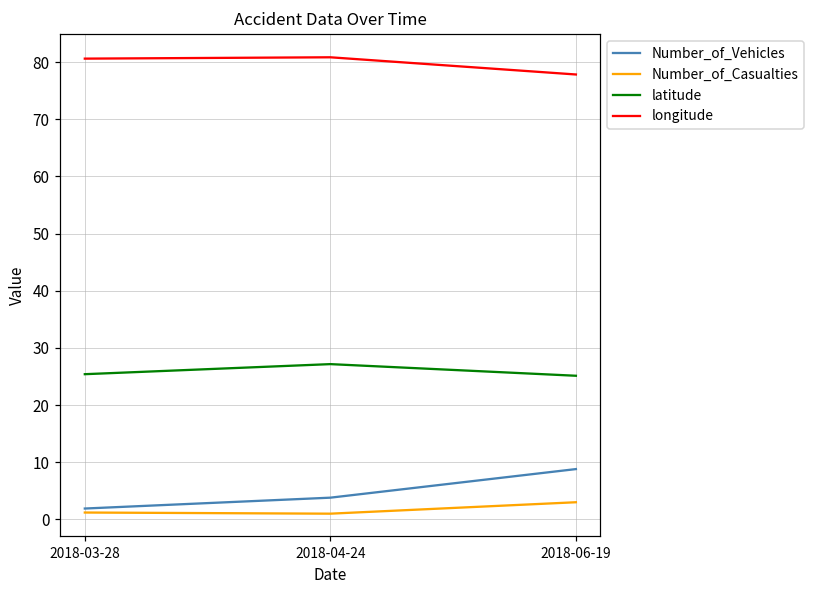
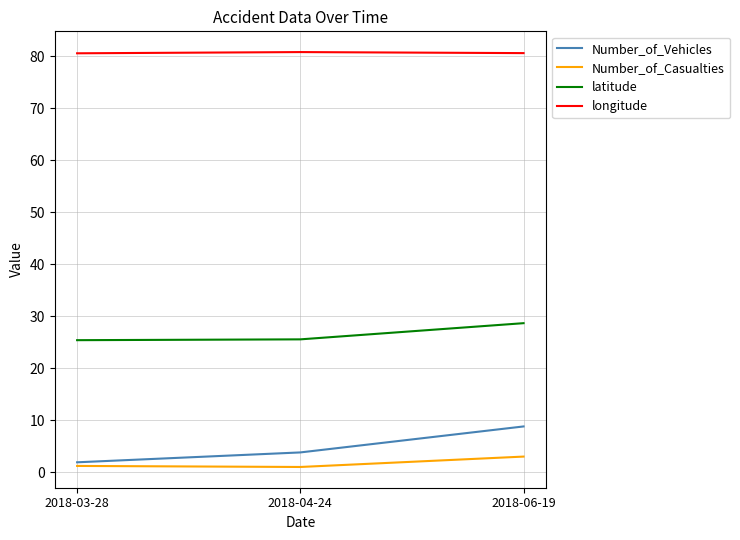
  {
    "Number_of_Vehicles": {
      "2018-03-28": 2,
      "2018-04-24": 4,
      "2018-06-19": 9
    },
    "Number_of_Casualties": {
      "2018-03-28": 1,
      "2018-04-24": 1,
      "2018-06-19": 3
    },
    "latitude": {
      "2018-03-28": 25,
-     "2018-04-24": 27,
-     "2018-06-19": 25
+     "2018-04-24": 26,
+     "2018-06-19": 29
    },
    "longitude": {
      "2018-03-28": 81,
      "2018-04-24": 81,
-     "2018-06-19": 78
+     "2018-06-19": 81
    }
  }
